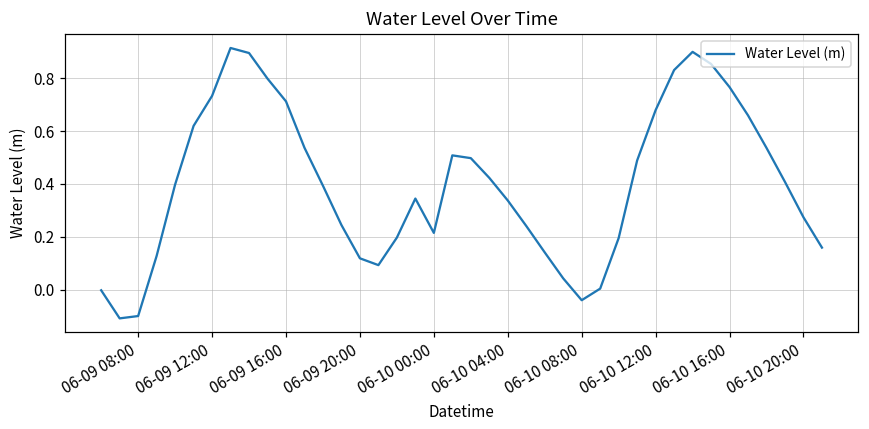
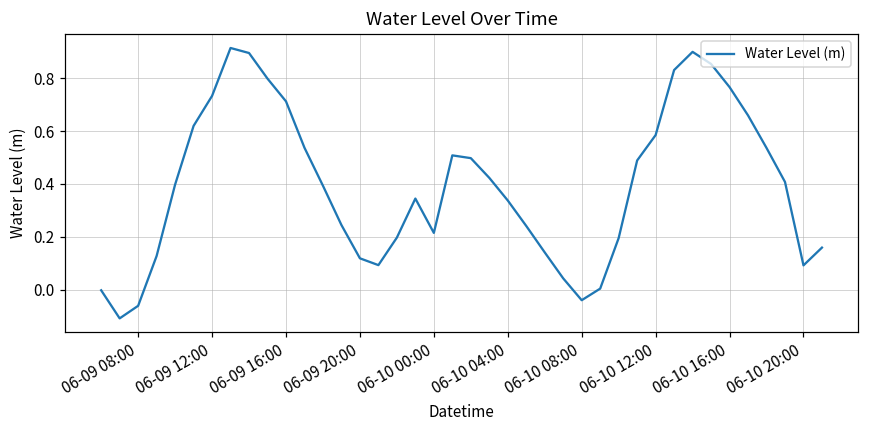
  {
-   "06-09 08:00": -0.10,
+   "06-09 08:00": -0.06,
    "06-09 12:00": 0.73,
    "06-09 16:00": 0.71,
    "06-09 20:00": 0.12,
    "06-10 00:00": 0.21,
    "06-10 04:00": 0.34,
    "06-10 08:00": -0.04,
-   "06-10 12:00": 0.68,
+   "06-10 12:00": 0.58,
    "06-10 16:00": 0.77,
-   "06-10 20:00": 0.27
+   "06-10 20:00": 0.09
  }
